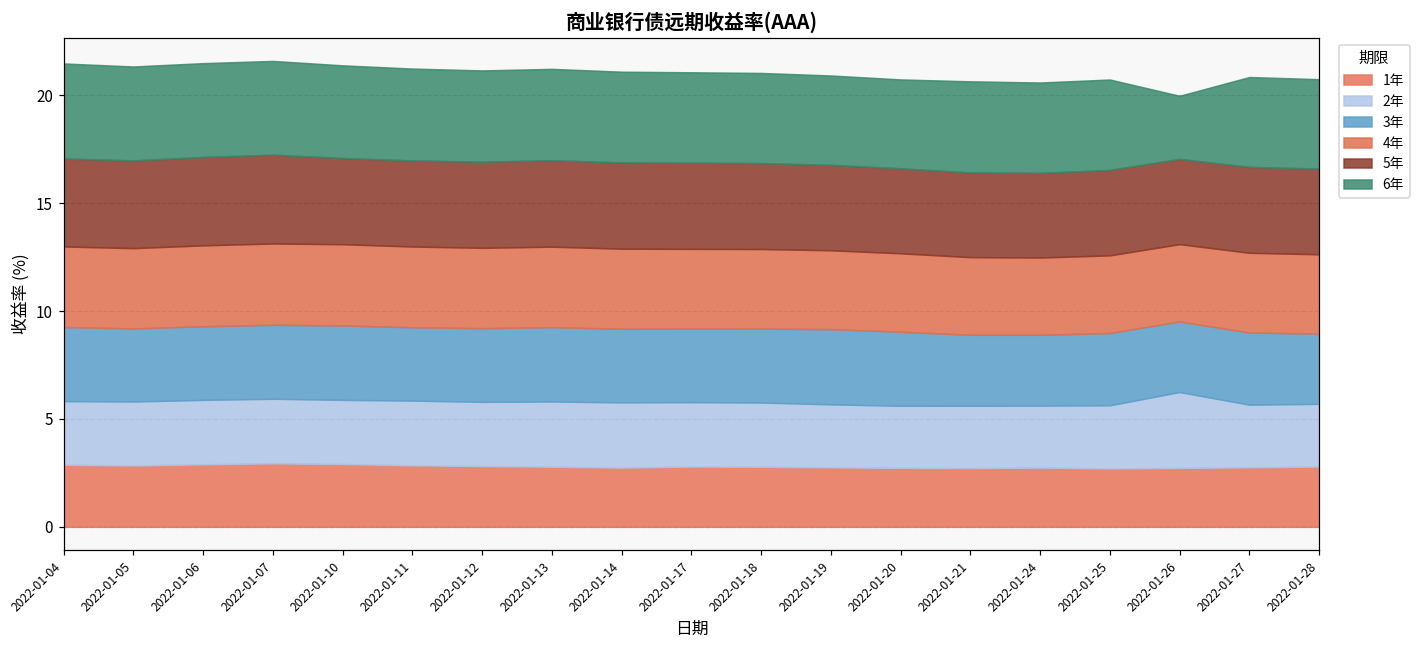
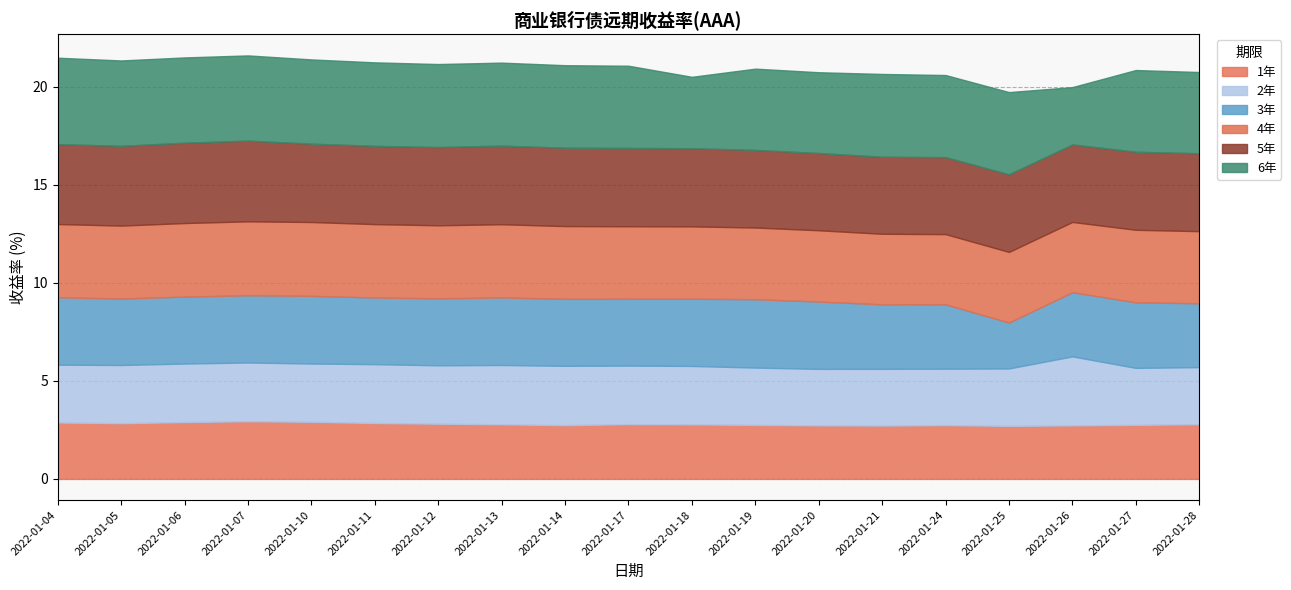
  {
    "2年": {
      "2022-01-04": 2.9,
      "2022-01-05": 3.0,
      "2022-01-06": 3.0,
      "2022-01-07": 3.0,
      "2022-01-10": 3.0,
      "2022-01-11": 3.0,
      "2022-01-12": 3.0,
      "2022-01-13": 3.0,
      "2022-01-14": 3.0,
      "2022-01-17": 3.0,
      "2022-01-18": 3.0,
      "2022-01-19": 2.9,
      "2022-01-20": 2.9,
      "2022-01-21": 2.9,
      "2022-01-24": 2.9,
      "2022-01-25": 2.9,
      "2022-01-26": 3.5,
      "2022-01-27": 2.9,
      "2022-01-28": 2.9
    },
    "3年": {
      "2022-01-04": 3.4,
      "2022-01-05": 3.4,
      "2022-01-06": 3.4,
      "2022-01-07": 3.4,
      "2022-01-10": 3.5,
      "2022-01-11": 3.4,
      "2022-01-12": 3.4,
      "2022-01-13": 3.4,
      "2022-01-14": 3.4,
      "2022-01-17": 3.4,
      "2022-01-18": 3.4,
      "2022-01-19": 3.5,
      "2022-01-20": 3.4,
      "2022-01-21": 3.3,
      "2022-01-24": 3.3,
-     "2022-01-25": 3.4,
+     "2022-01-25": 2.3,
      "2022-01-26": 3.3,
      "2022-01-27": 3.3,
      "2022-01-28": 3.3
    },
    "5年": {
      "2022-01-04": 4.1,
      "2022-01-05": 4.1,
      "2022-01-06": 4.1,
      "2022-01-07": 4.1,
      "2022-01-10": 4.0,
      "2022-01-11": 4.0,
      "2022-01-12": 4.0,
      "2022-01-13": 4.0,
      "2022-01-14": 4.0,
      "2022-01-17": 4.0,
      "2022-01-18": 4.0,
      "2022-01-19": 4.0,
      "2022-01-20": 3.9,
      "2022-01-21": 3.9,
      "2022-01-24": 3.9,
      "2022-01-25": 4.0,
      "2022-01-26": 4.0,
      "2022-01-27": 4.0,
      "2022-01-28": 4.0
    },
    "6年": {
      "2022-01-04": 4.4,
      "2022-01-05": 4.4,
      "2022-01-06": 4.4,
      "2022-01-07": 4.3,
      "2022-01-10": 4.3,
      "2022-01-11": 4.3,
      "2022-01-12": 4.2,
      "2022-01-13": 4.2,
      "2022-01-14": 4.2,
      "2022-01-17": 4.2,
-     "2022-01-18": 4.2,
+     "2022-01-18": 3.6,
      "2022-01-19": 4.1,
      "2022-01-20": 4.1,
      "2022-01-21": 4.2,
      "2022-01-24": 4.2,
      "2022-01-25": 4.2,
      "2022-01-26": 2.9,
      "2022-01-27": 4.2,
      "2022-01-28": 4.1
    }
  }
